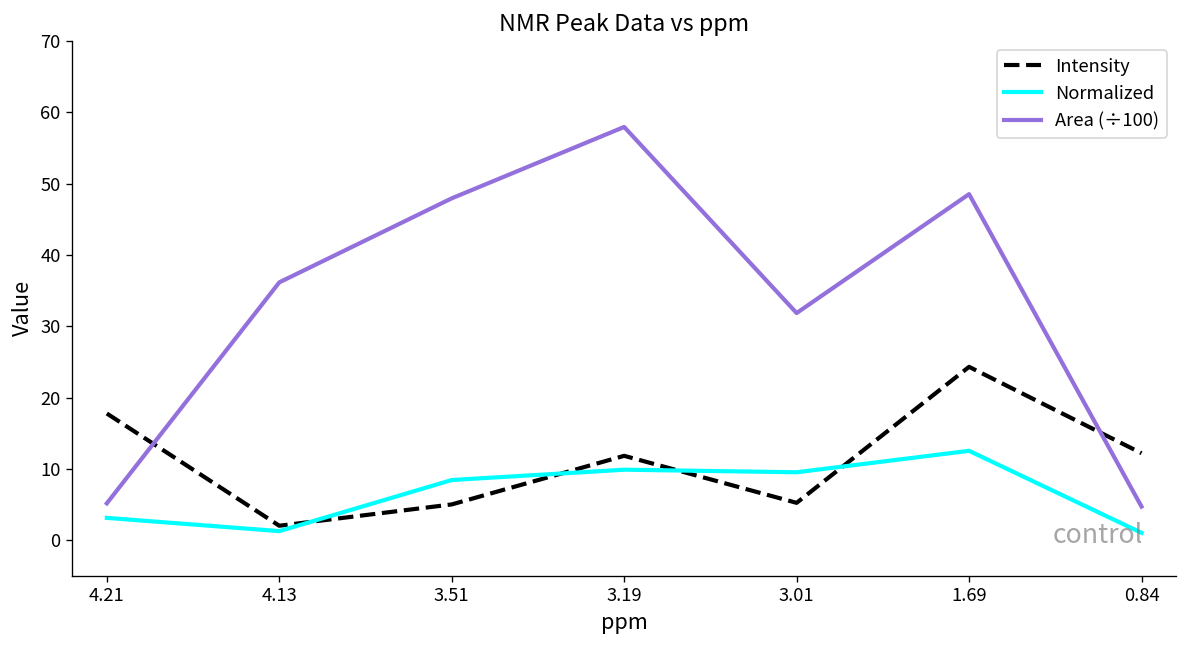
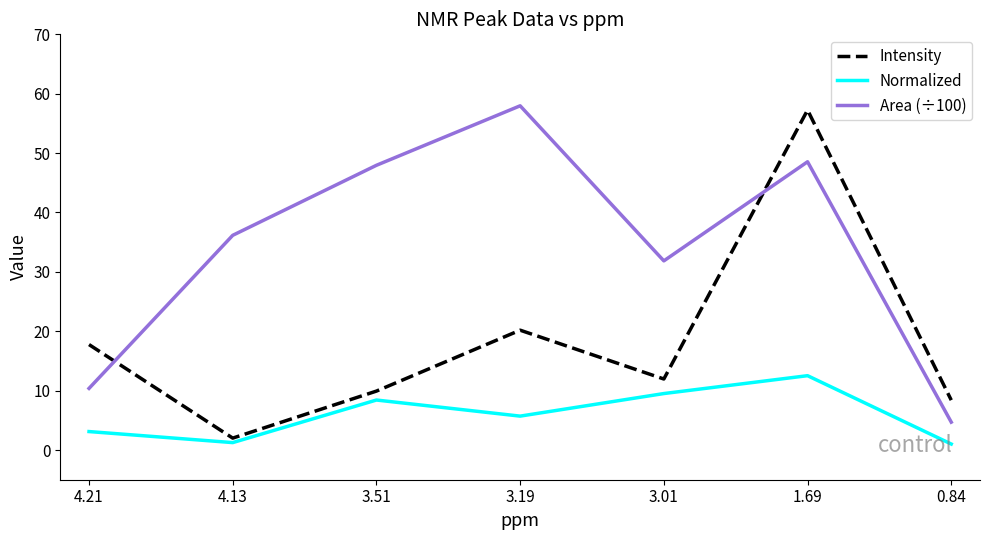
  {
    "Intensity": {
      "4.21": 18,
      "4.13": 2,
-     "3.51": 5,
-     "3.19": 12,
-     "3.01": 5,
-     "1.69": 24,
-     "0.84": 12
+     "3.51": 10,
+     "3.19": 20,
+     "3.01": 12,
+     "1.69": 57,
+     "0.84": 8
    },
    "Normalized": {
      "4.21": 3,
      "4.13": 1,
      "3.51": 8,
-     "3.19": 10,
+     "3.19": 6,
      "3.01": 10,
      "1.69": 13,
      "0.84": 1
    },
    "Area (÷100)": {
-     "4.21": 5,
+     "4.21": 10,
      "4.13": 36,
      "3.51": 48,
      "3.19": 58,
      "3.01": 32,
      "1.69": 49,
      "0.84": 5
    }
  }
